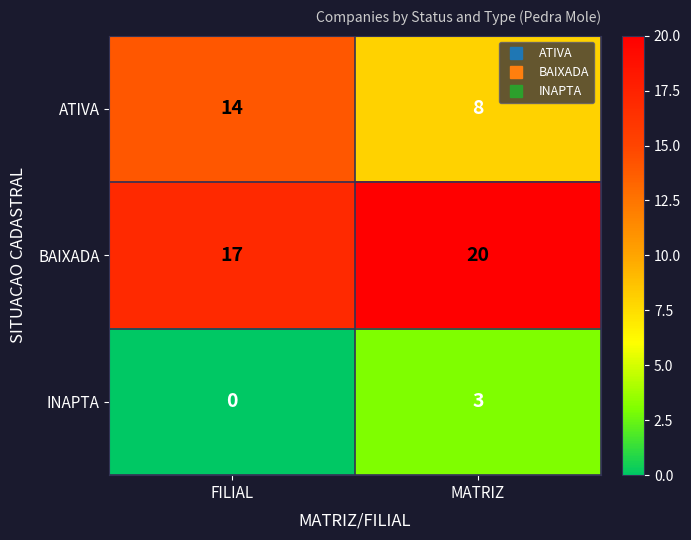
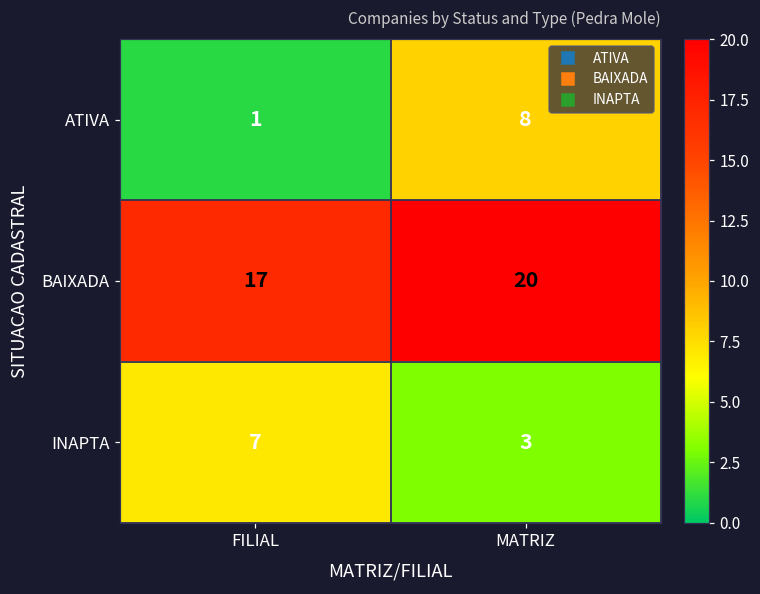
  {
    "ATIVA": {
-     "FILIAL": 14,
+     "FILIAL": 1,
      "MATRIZ": 8
    },
    "BAIXADA": {
      "FILIAL": 17,
      "MATRIZ": 20
    },
    "INAPTA": {
-     "FILIAL": 0,
+     "FILIAL": 7,
      "MATRIZ": 3
    }
  }
